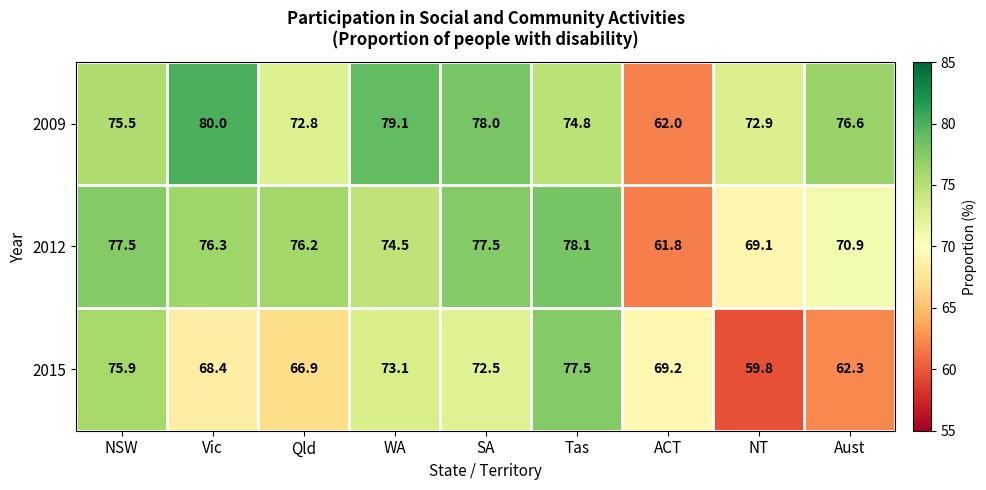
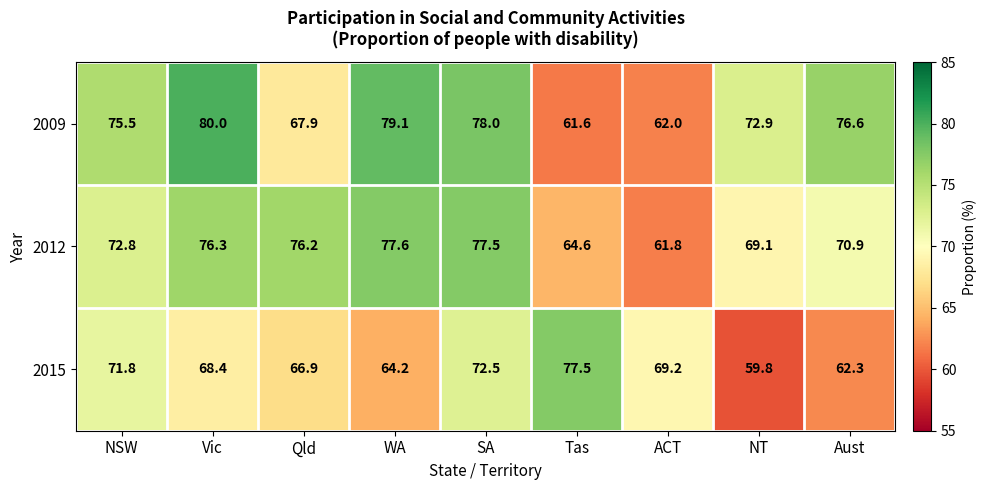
  {
    "2009": {
      "NSW": 75.5,
      "Vic": 80.0,
-     "Qld": 72.8,
+     "Qld": 67.9,
      "WA": 79.1,
      "SA": 78.0,
-     "Tas": 74.8,
+     "Tas": 61.6,
      "ACT": 62.0,
      "NT": 72.9,
      "Aust": 76.6
    },
    "2012": {
-     "NSW": 77.5,
+     "NSW": 72.8,
      "Vic": 76.3,
      "Qld": 76.2,
-     "WA": 74.5,
+     "WA": 77.6,
      "SA": 77.5,
-     "Tas": 78.1,
+     "Tas": 64.6,
      "ACT": 61.8,
      "NT": 69.1,
      "Aust": 70.9
    },
    "2015": {
-     "NSW": 75.9,
+     "NSW": 71.8,
      "Vic": 68.4,
      "Qld": 66.9,
-     "WA": 73.1,
+     "WA": 64.2,
      "SA": 72.5,
      "Tas": 77.5,
      "ACT": 69.2,
      "NT": 59.8,
      "Aust": 62.3
    }
  }
